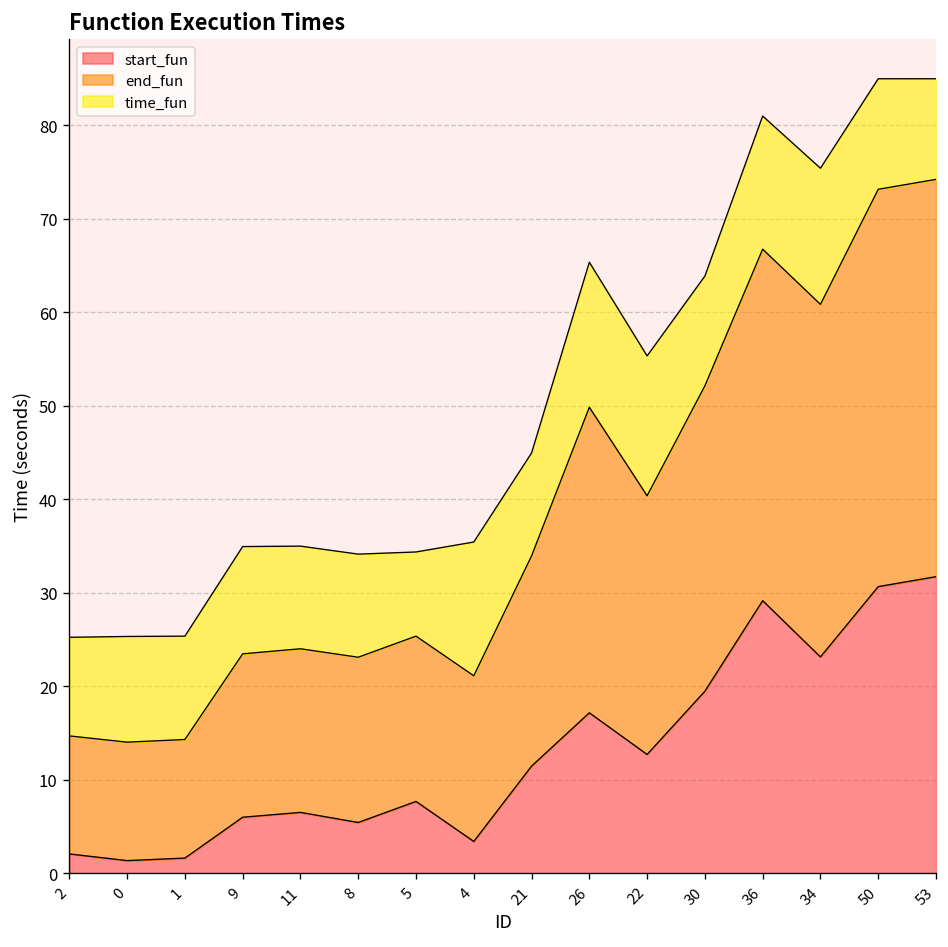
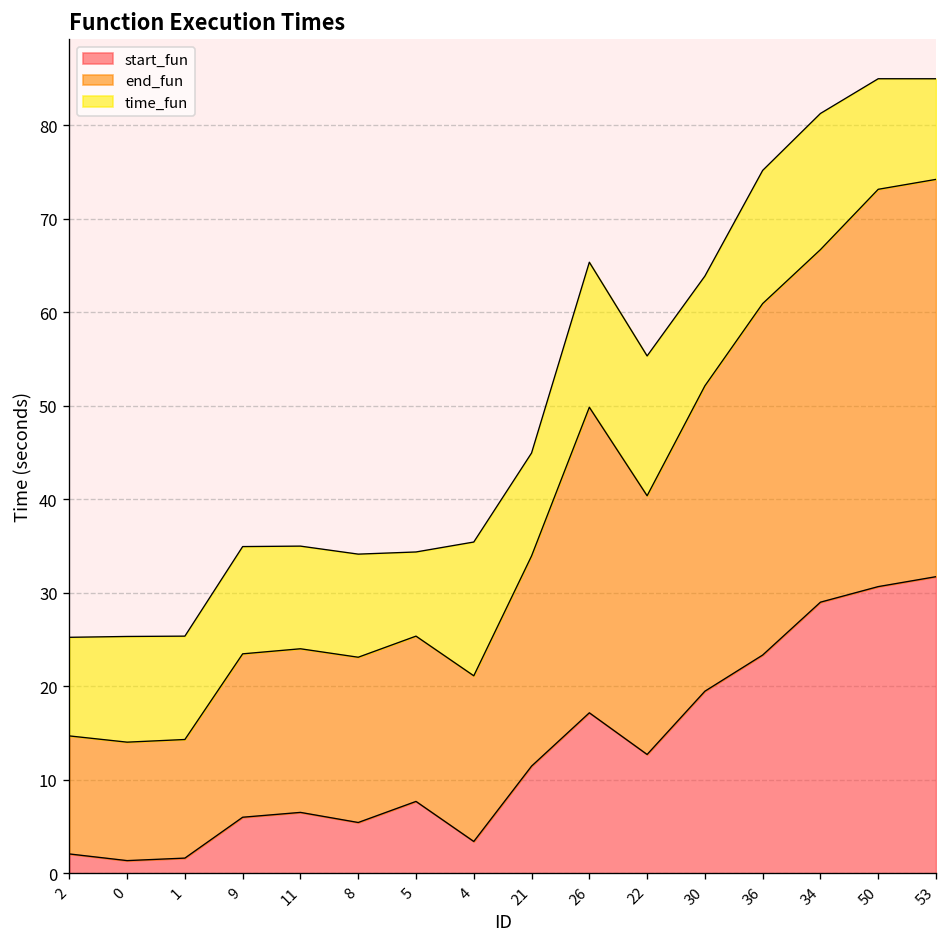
  {
    "start_fun": {
      "2": 2,
      "0": 1,
      "1": 2,
      "9": 6,
      "11": 7,
      "8": 5,
      "5": 8,
      "4": 3,
      "21": 11,
      "26": 17,
      "22": 13,
      "30": 19,
-     "36": 29,
-     "34": 23,
+     "36": 23,
+     "34": 29,
      "50": 31,
      "53": 32
    },
    "end_fun": {
      "2": 13,
      "0": 13,
      "1": 13,
      "9": 17,
      "11": 17,
      "8": 18,
      "5": 18,
      "4": 18,
      "21": 22,
      "26": 33,
      "22": 28,
      "30": 33,
      "36": 38,
      "34": 38,
      "50": 42,
      "53": 42
    },
    "time_fun": {
      "2": 11,
      "0": 11,
      "1": 11,
      "9": 11,
      "11": 11,
      "8": 11,
      "5": 9,
      "4": 14,
      "21": 11,
      "26": 16,
      "22": 15,
      "30": 12,
      "36": 14,
      "34": 15,
      "50": 12,
      "53": 11
    }
  }
